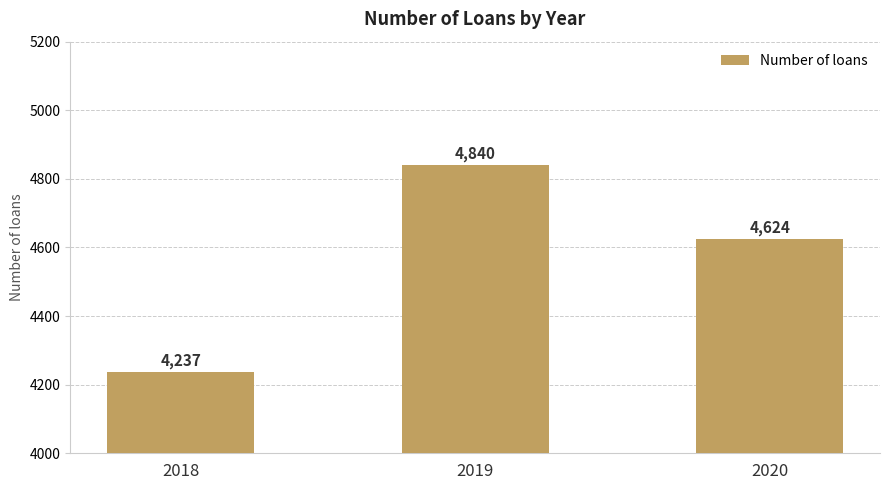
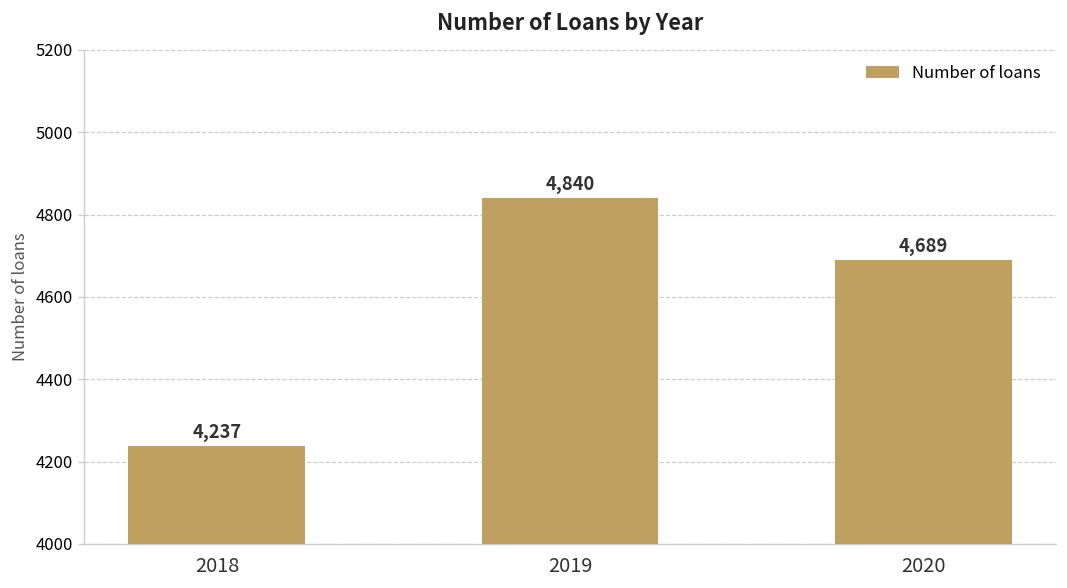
  {
    "2018": "4,237",
    "2019": "4,840",
-   "2020": "4,624"
+   "2020": "4,689"
  }
